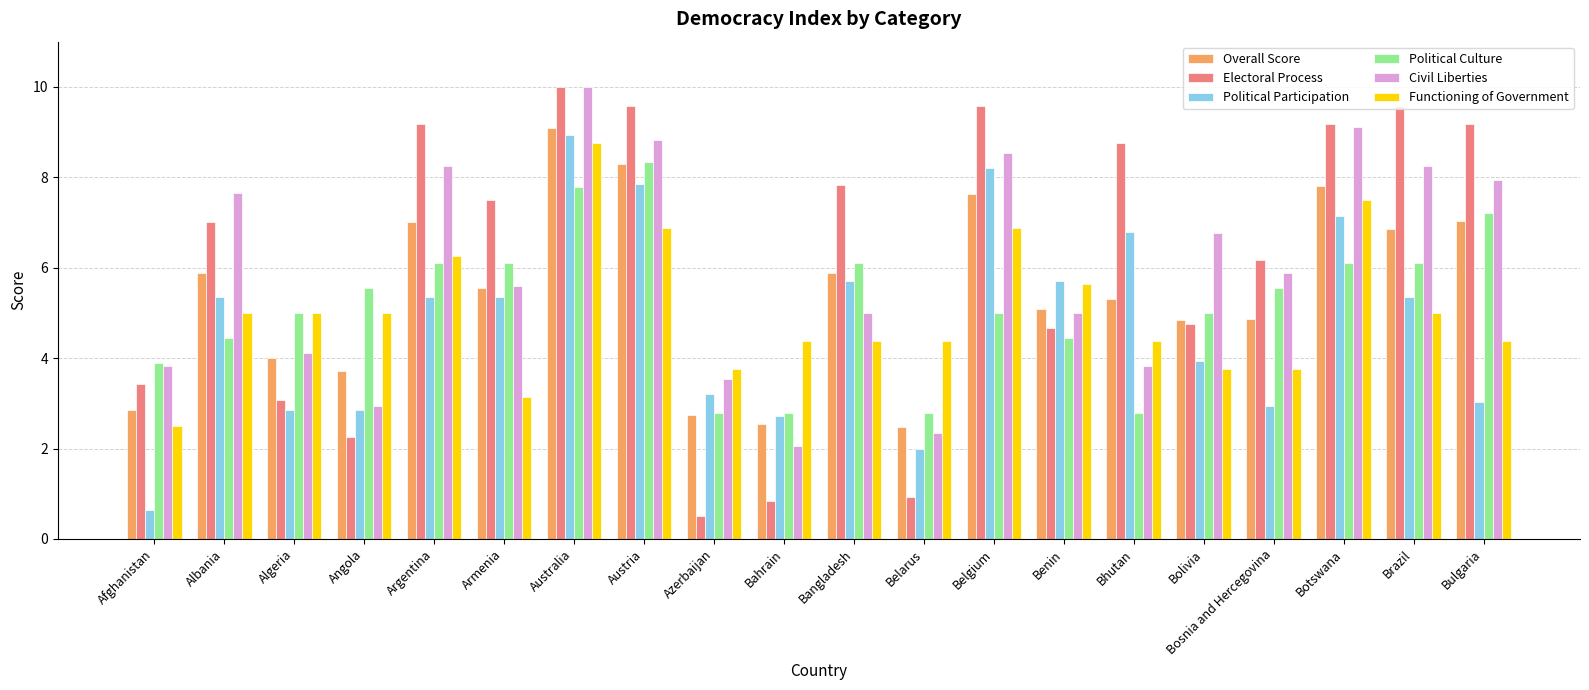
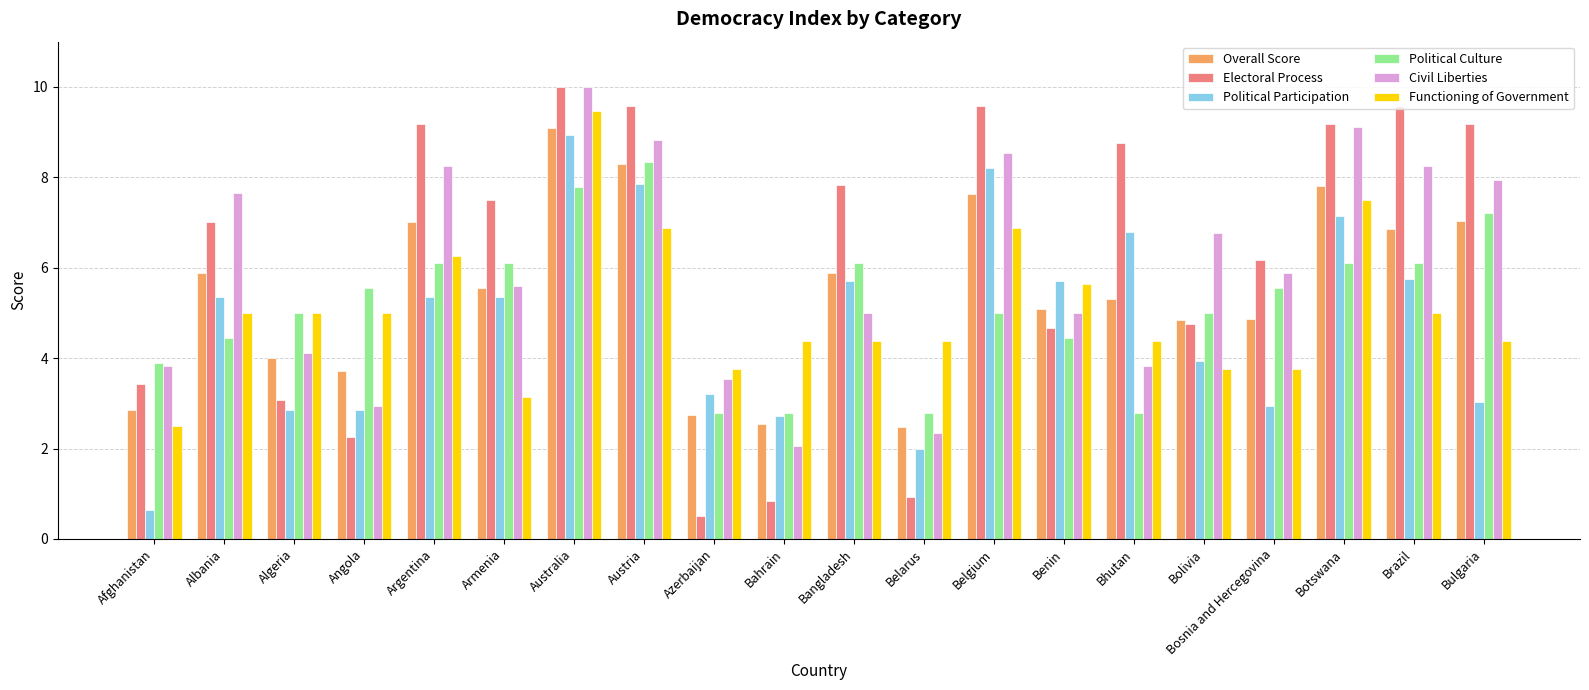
  {
    "Political Participation": {
      "Afghanistan": 0.6,
      "Albania": 5.4,
      "Algeria": 2.9,
      "Angola": 2.9,
      "Argentina": 5.4,
      "Armenia": 5.4,
      "Australia": 8.9,
      "Austria": 7.9,
      "Azerbaijan": 3.2,
      "Bahrain": 2.7,
      "Bangladesh": 5.7,
      "Belarus": 2.0,
      "Belgium": 8.2,
      "Benin": 5.7,
      "Bhutan": 6.8,
      "Bolivia": 3.9,
      "Bosnia and Hercegovina": 2.9,
      "Botswana": 7.1,
-     "Brazil": 5.4,
+     "Brazil": 5.8,
      "Bulgaria": 3.0
    },
    "Political Culture": {
      "Afghanistan": 3.9,
      "Albania": 4.4,
      "Algeria": 5.0,
      "Angola": 5.6,
      "Argentina": 6.1,
      "Armenia": 6.1,
      "Australia": 7.8,
      "Austria": 8.3,
      "Azerbaijan": 2.8,
      "Bahrain": 2.8,
      "Bangladesh": 6.1,
      "Belarus": 2.8,
      "Belgium": 5.0,
      "Benin": 4.4,
      "Bhutan": 2.8,
      "Bolivia": 5.0,
      "Bosnia and Hercegovina": 5.6,
      "Botswana": 6.1,
      "Brazil": 6.1,
      "Bulgaria": 7.2
    },
    "Civil Liberties": {
      "Afghanistan": 3.8,
      "Albania": 7.7,
      "Algeria": 4.1,
      "Angola": 2.9,
      "Argentina": 8.2,
      "Armenia": 5.6,
      "Australia": 10.0,
      "Austria": 8.8,
      "Azerbaijan": 3.5,
      "Bahrain": 2.1,
      "Bangladesh": 5.0,
      "Belarus": 2.4,
      "Belgium": 8.5,
      "Benin": 5.0,
      "Bhutan": 3.8,
      "Bolivia": 6.8,
      "Bosnia and Hercegovina": 5.9,
      "Botswana": 9.1,
      "Brazil": 8.2,
      "Bulgaria": 7.9
    },
    "Functioning of Government": {
      "Afghanistan": 2.5,
      "Albania": 5.0,
      "Algeria": 5.0,
      "Angola": 5.0,
      "Argentina": 6.3,
      "Armenia": 3.1,
-     "Australia": 8.8,
+     "Australia": 9.5,
      "Austria": 6.9,
      "Azerbaijan": 3.8,
      "Bahrain": 4.4,
      "Bangladesh": 4.4,
      "Belarus": 4.4,
      "Belgium": 6.9,
      "Benin": 5.6,
      "Bhutan": 4.4,
      "Bolivia": 3.8,
      "Bosnia and Hercegovina": 3.8,
      "Botswana": 7.5,
      "Brazil": 5.0,
      "Bulgaria": 4.4
    }
  }
